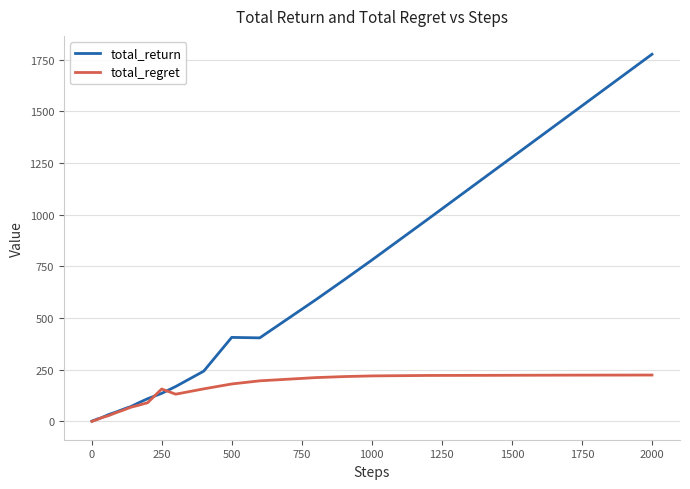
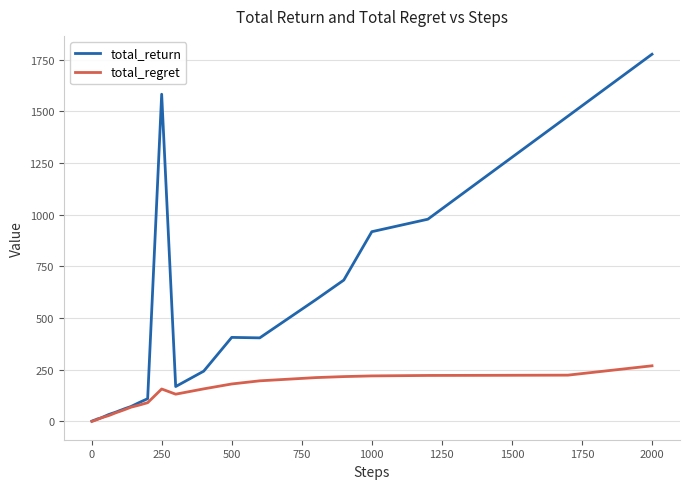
  {
    "total_return": {
-     "250": 140,
+     "250": 1580,
      "500": 410,
-     "1000": 780,
+     "1000": 920,
      "2000": 1780
    },
    "total_regret": {
      "250": 160,
      "500": 180,
      "1000": 220,
-     "2000": 220
+     "2000": 270
    }
  }
